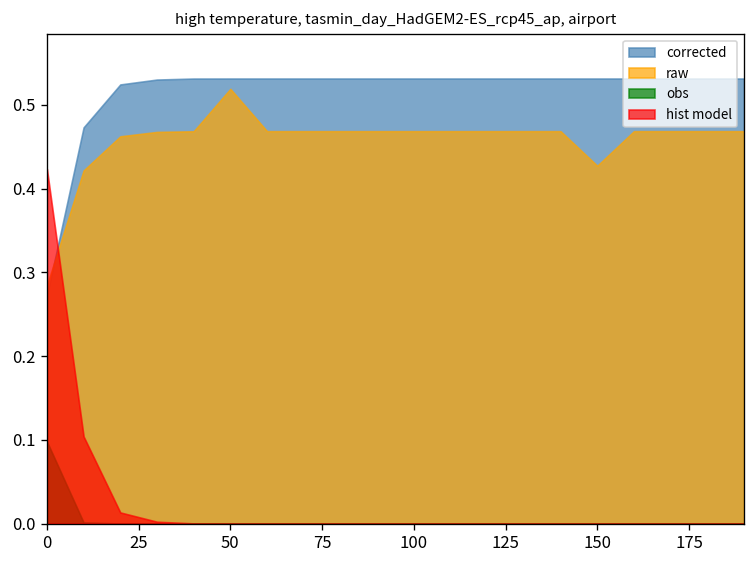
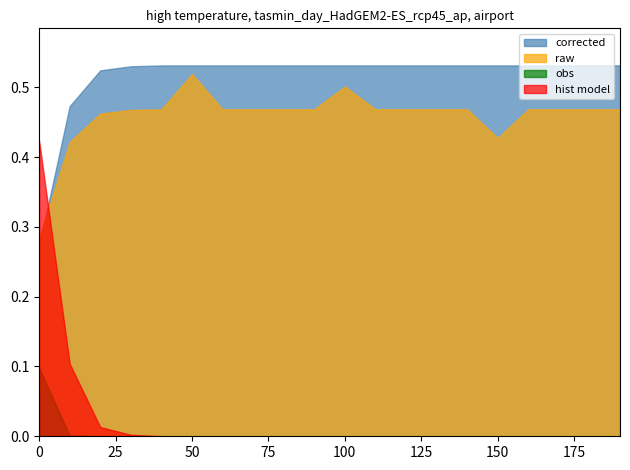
  {
    "corrected": {
      "0": 0.27,
      "50": 0.53,
      "100": 0.53,
      "150": 0.53
    },
    "raw": {
      "0": 0.28,
      "50": 0.52,
-     "100": 0.47,
+     "100": 0.50,
      "150": 0.43
    },
    "obs": {
      "0": 0.10
    },
    "hist model": {
      "0": 0.42
    }
  }
